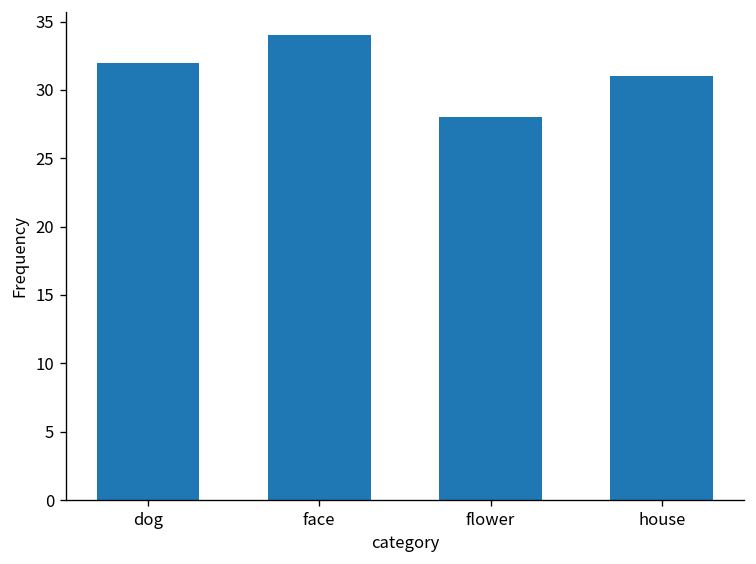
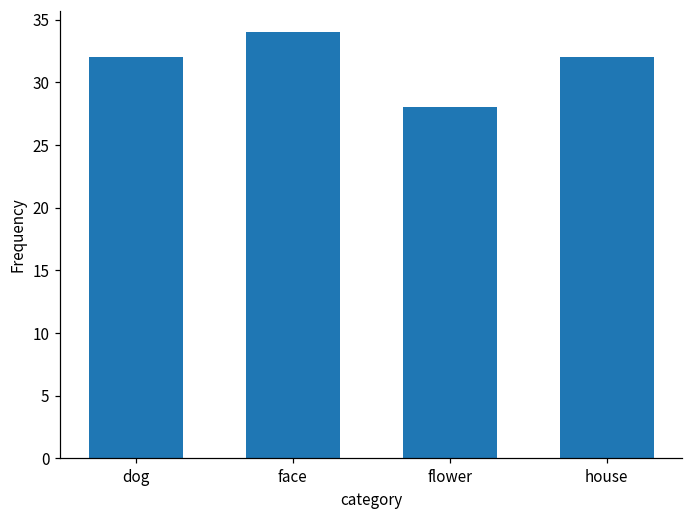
  {
    "dog": 32,
    "face": 34,
    "flower": 28,
-   "house": 31
+   "house": 32
  }
